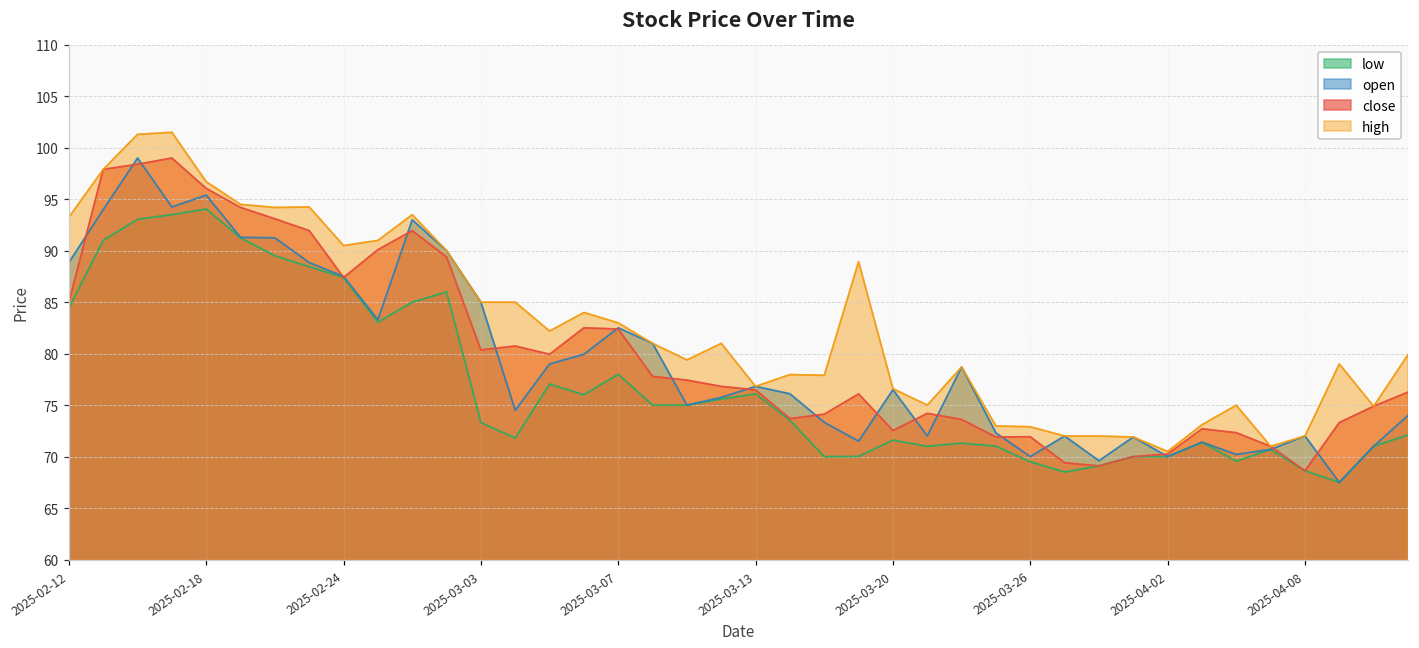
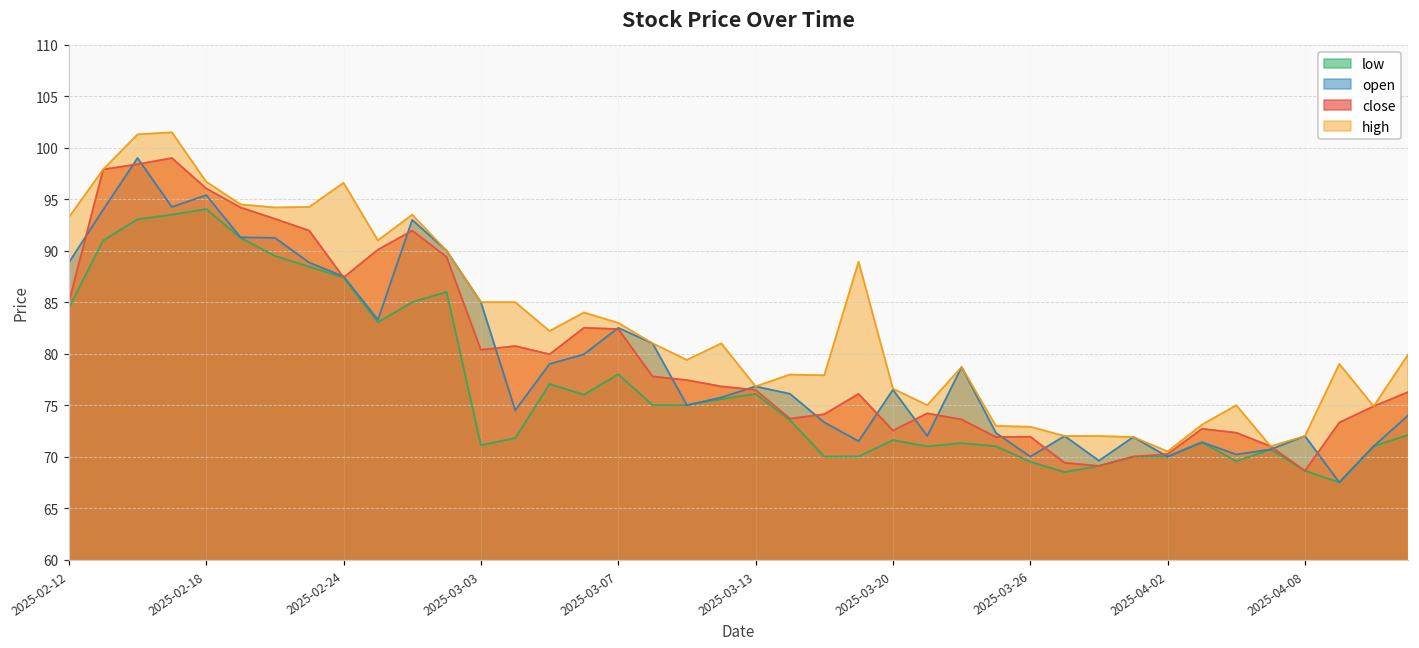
  {
    "low": {
      "2025-02-12": 84,
      "2025-02-18": 94,
-     "2025-03-03": 73,
+     "2025-03-03": 71,
      "2025-03-07": 78,
      "2025-03-13": 76,
      "2025-03-20": 72,
      "2025-03-26": 70
    },
    "open": {
      "2025-02-12": 89,
      "2025-02-18": 95,
      "2025-03-26": 70
    },
    "close": {
      "2025-02-12": 85,
      "2025-02-18": 96,
      "2025-03-03": 80,
      "2025-03-13": 76,
      "2025-03-20": 73,
      "2025-03-26": 72
    },
    "high": {
      "2025-02-12": 93,
      "2025-02-18": 97,
-     "2025-02-24": 91,
+     "2025-02-24": 97,
      "2025-03-07": 83,
      "2025-03-26": 73
    }
  }
